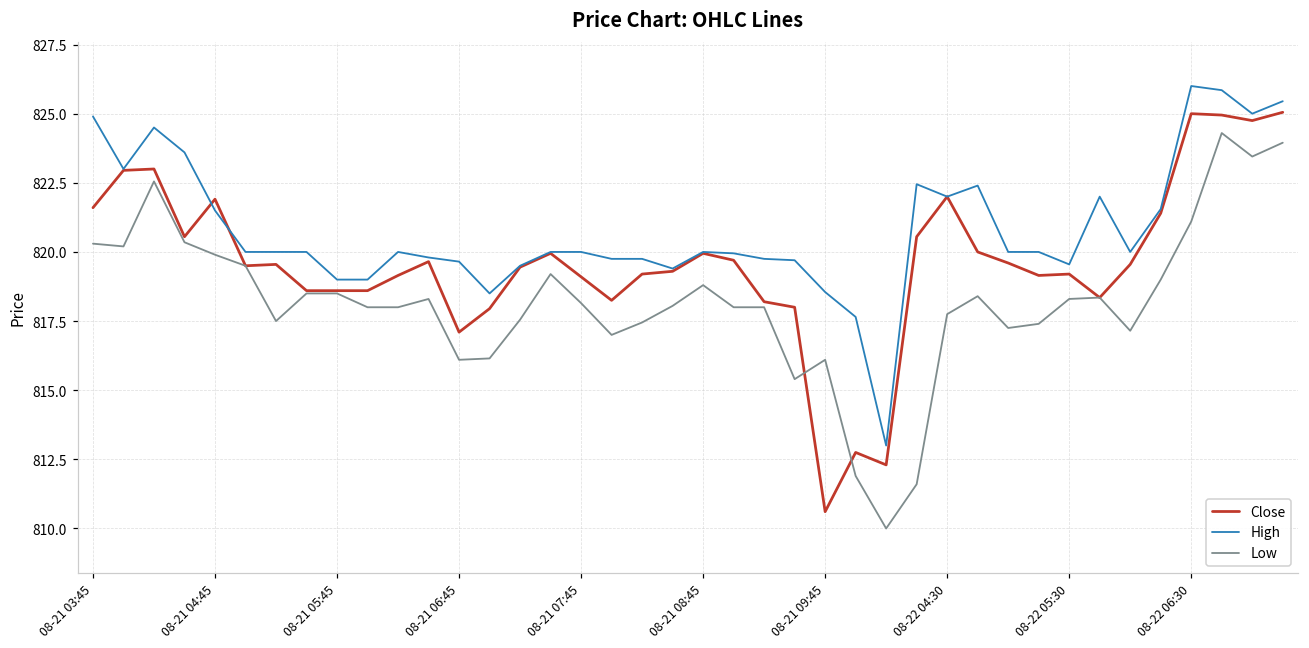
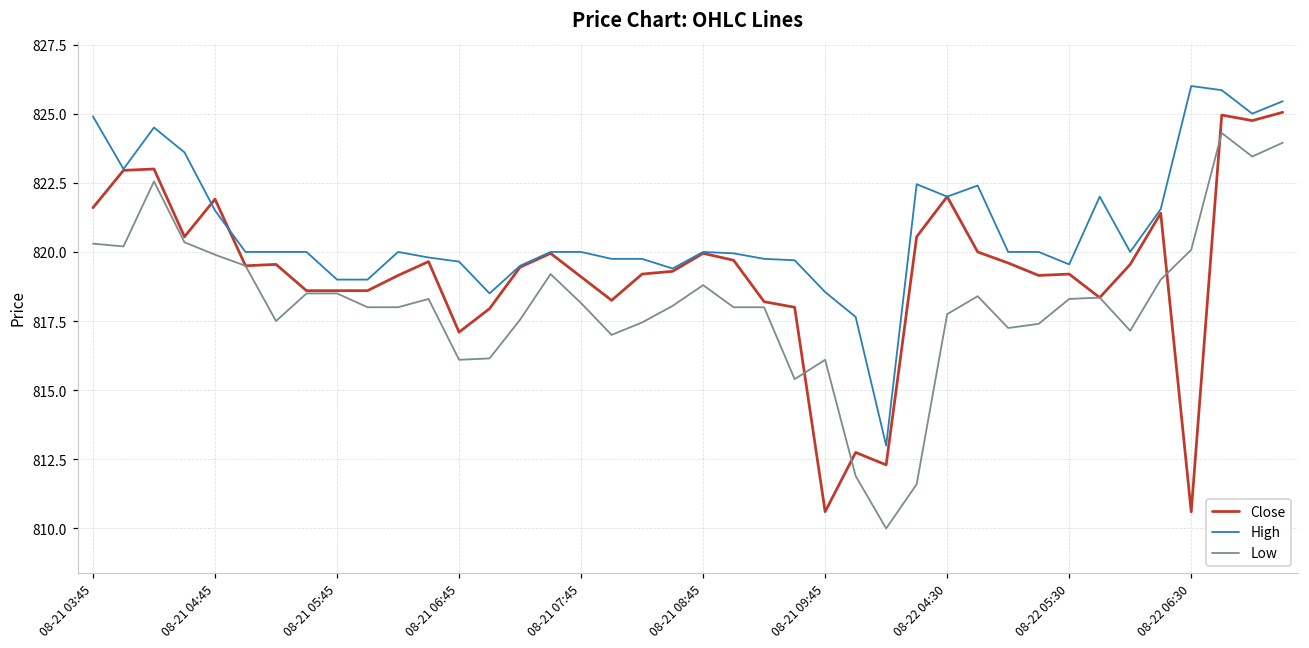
  {
    "Close": {
      "08-21 03:45": 821.6,
      "08-21 04:45": 821.9,
      "08-21 05:45": 818.6,
      "08-21 06:45": 817.1,
      "08-21 07:45": 819.1,
      "08-21 09:45": 810.6,
      "08-22 05:30": 819.2,
-     "08-22 06:30": 825.0
+     "08-22 06:30": 810.6
    },
    "High": {
      "08-21 03:45": 824.9,
      "08-21 04:45": 821.5,
      "08-21 05:45": 819.0,
      "08-21 06:45": 819.7,
      "08-21 07:45": 820.0,
      "08-21 09:45": 818.5,
      "08-22 05:30": 819.5,
      "08-22 06:30": 826.0
    },
    "Low": {
      "08-21 03:45": 820.3,
      "08-21 04:45": 819.9,
      "08-21 05:45": 818.5,
      "08-21 06:45": 816.1,
      "08-21 07:45": 818.2,
      "08-21 08:45": 818.8,
      "08-21 09:45": 816.1,
      "08-22 04:30": 817.8,
      "08-22 05:30": 818.3,
-     "08-22 06:30": 821.1
+     "08-22 06:30": 820.1
    }
  }
